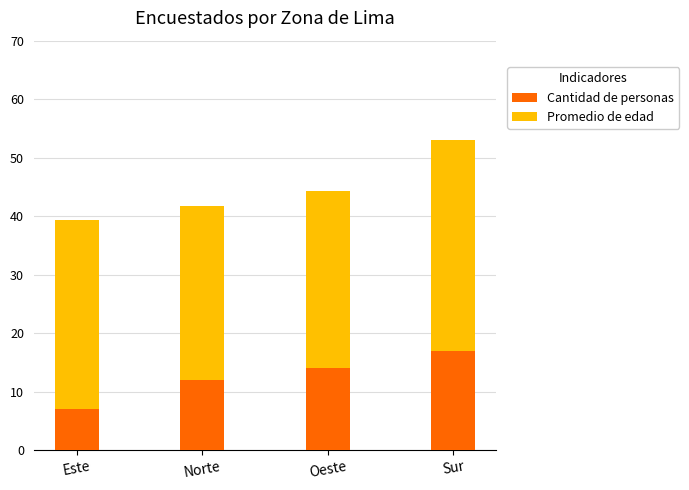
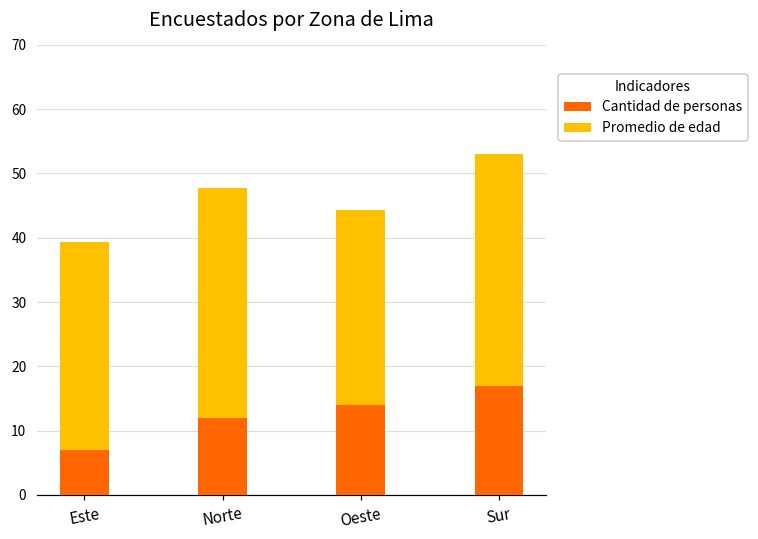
  {
    "Cantidad de personas": {
      "Este": 7,
      "Norte": 12,
      "Oeste": 14,
      "Sur": 17
    },
    "Promedio de edad": {
      "Este": 32,
-     "Norte": 30,
+     "Norte": 36,
      "Oeste": 30,
      "Sur": 36
    }
  }
